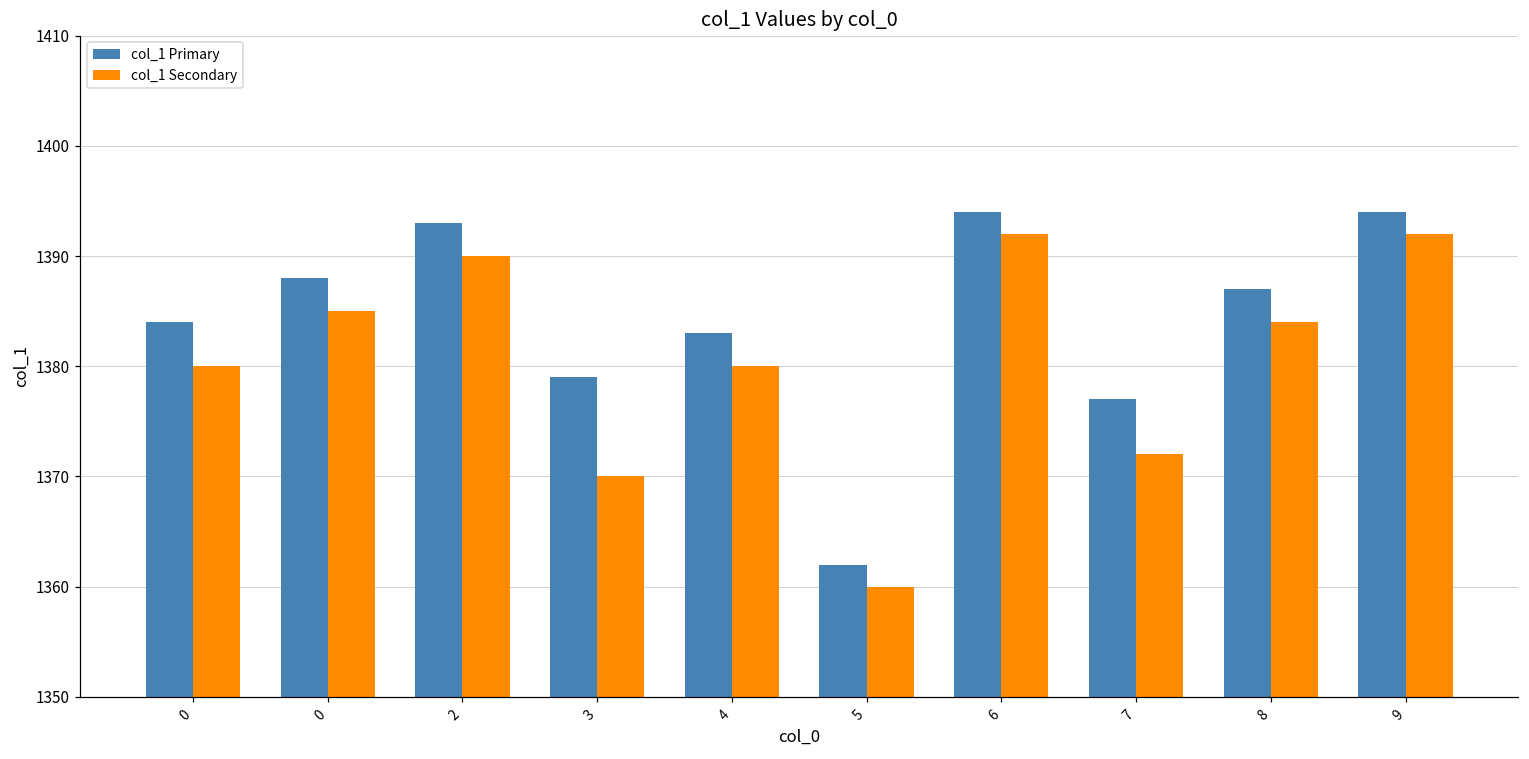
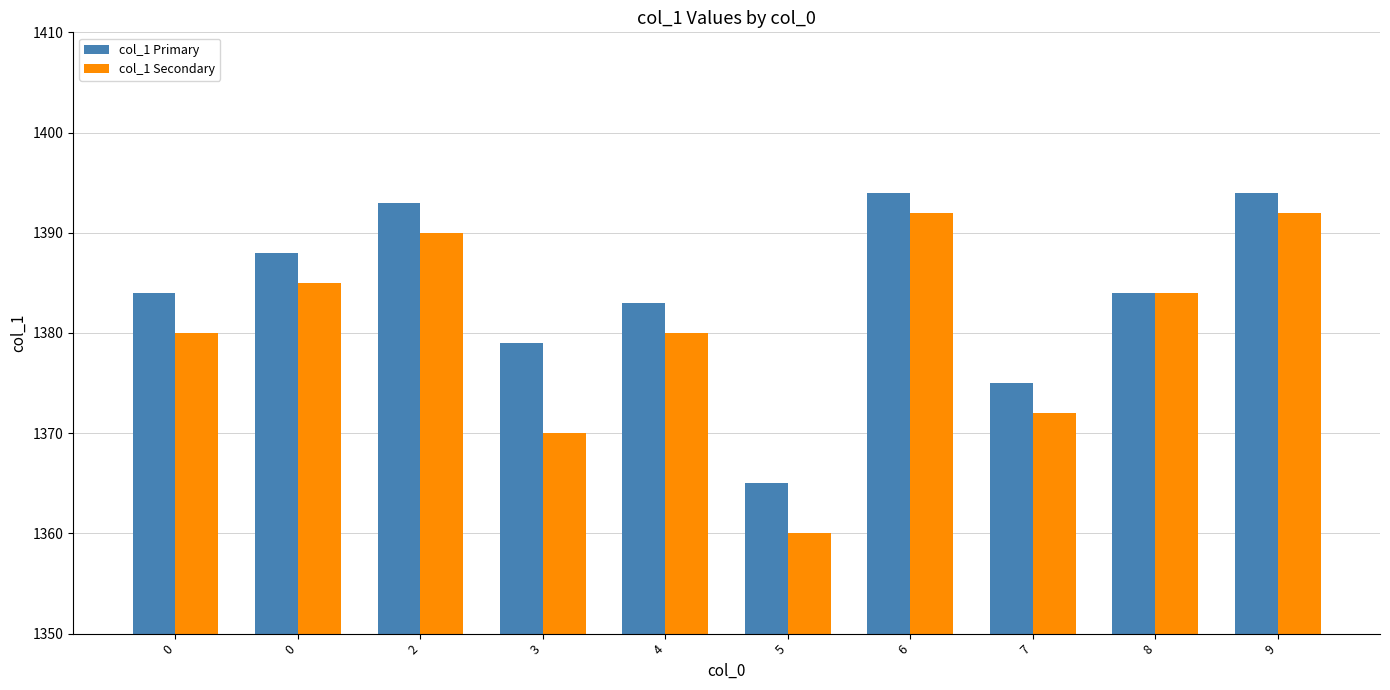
  {
    "col_1 Primary": {
      "2": 1393,
      "3": 1379,
      "4": 1383,
-     "5": 1362,
+     "5": 1365,
      "6": 1394,
-     "7": 1377,
-     "8": 1387,
+     "7": 1375,
+     "8": 1384,
      "9": 1394
    },
    "col_1 Secondary": {
      "2": 1390,
      "3": 1370,
      "4": 1380,
      "5": 1360,
      "6": 1392,
      "7": 1372,
      "8": 1384,
      "9": 1392
    }
  }
